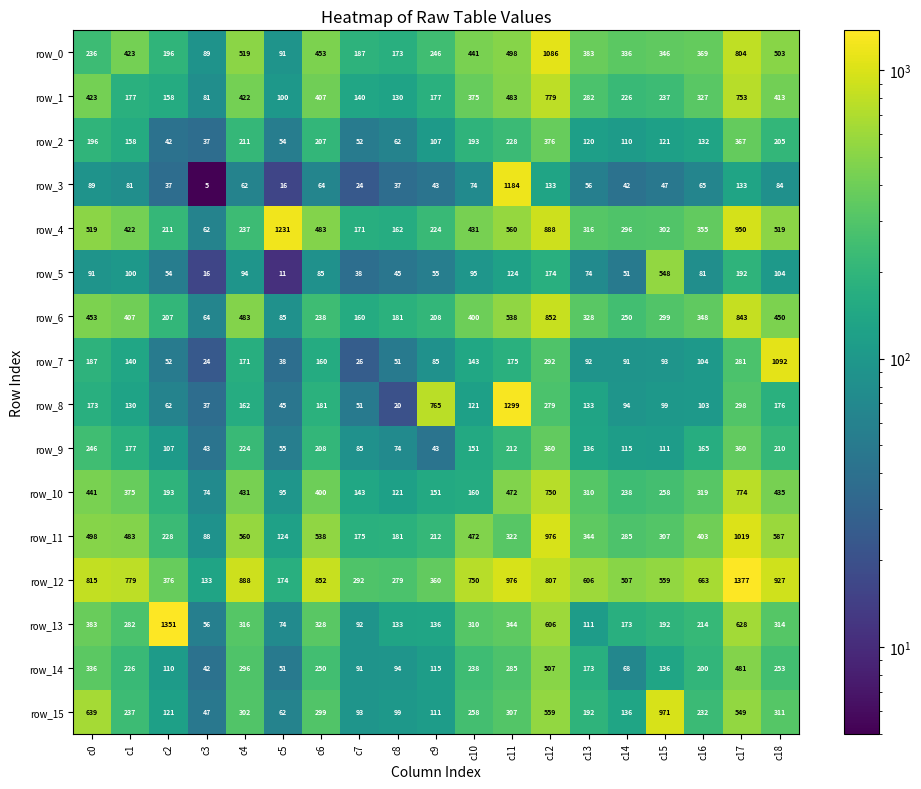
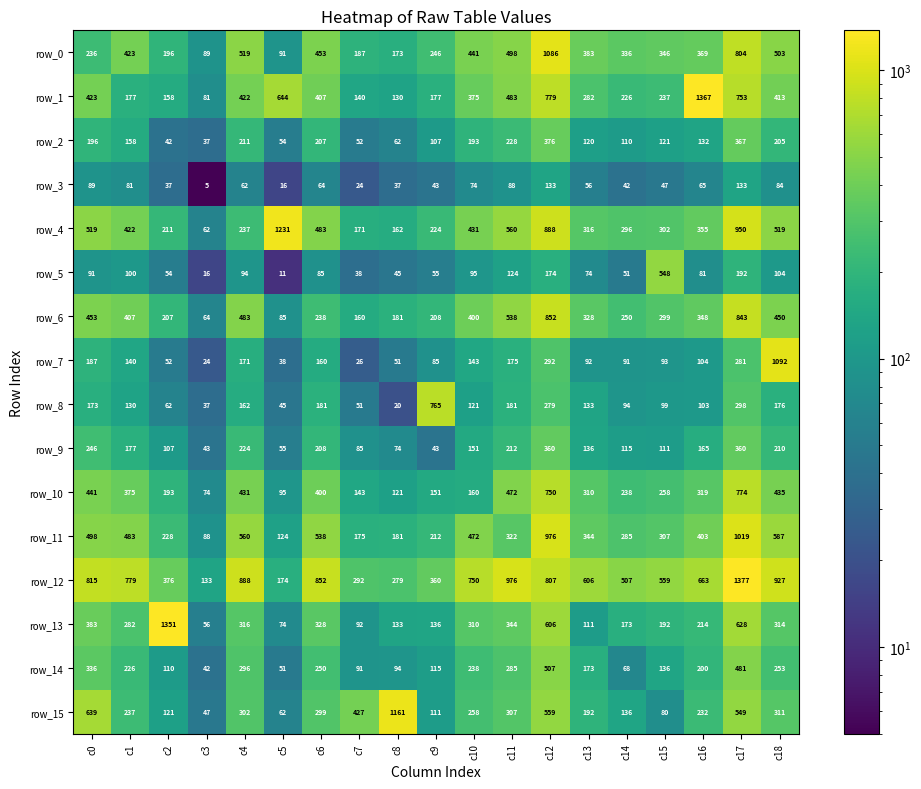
  {
    "row_1": {
      "c0": 423,
      "c1": 177,
      "c2": 158,
      "c3": 81,
      "c4": 422,
-     "c5": 100,
+     "c5": 644,
      "c6": 407,
      "c7": 140,
      "c8": 130,
      "c9": 177,
      "c10": 375,
      "c11": 483,
      "c12": 779,
      "c13": 282,
      "c14": 226,
      "c15": 237,
-     "c16": 327,
+     "c16": 1367,
      "c17": 753,
      "c18": 413
    },
    "row_3": {
      "c0": 89,
      "c1": 81,
      "c2": 37,
      "c3": 5,
      "c4": 62,
      "c5": 16,
      "c6": 64,
      "c7": 24,
      "c8": 37,
      "c9": 43,
      "c10": 74,
-     "c11": 1184,
+     "c11": 88,
      "c12": 133,
      "c13": 56,
      "c14": 42,
      "c15": 47,
      "c16": 65,
      "c17": 133,
      "c18": 84
    },
    "row_8": {
      "c0": 173,
      "c1": 130,
      "c2": 62,
      "c3": 37,
      "c4": 162,
      "c5": 45,
      "c6": 181,
      "c7": 51,
      "c8": 20,
      "c9": 765,
      "c10": 121,
-     "c11": 1299,
+     "c11": 181,
      "c12": 279,
      "c13": 133,
      "c14": 94,
      "c15": 99,
      "c16": 103,
      "c17": 298,
      "c18": 176
    },
    "row_15": {
      "c0": 639,
      "c1": 237,
      "c2": 121,
      "c3": 47,
      "c4": 302,
      "c5": 62,
      "c6": 299,
-     "c7": 93,
-     "c8": 99,
+     "c7": 427,
+     "c8": 1161,
      "c9": 111,
      "c10": 258,
      "c11": 307,
      "c12": 559,
      "c13": 192,
      "c14": 136,
-     "c15": 971,
+     "c15": 80,
      "c16": 232,
      "c17": 549,
      "c18": 311
    }
  }
